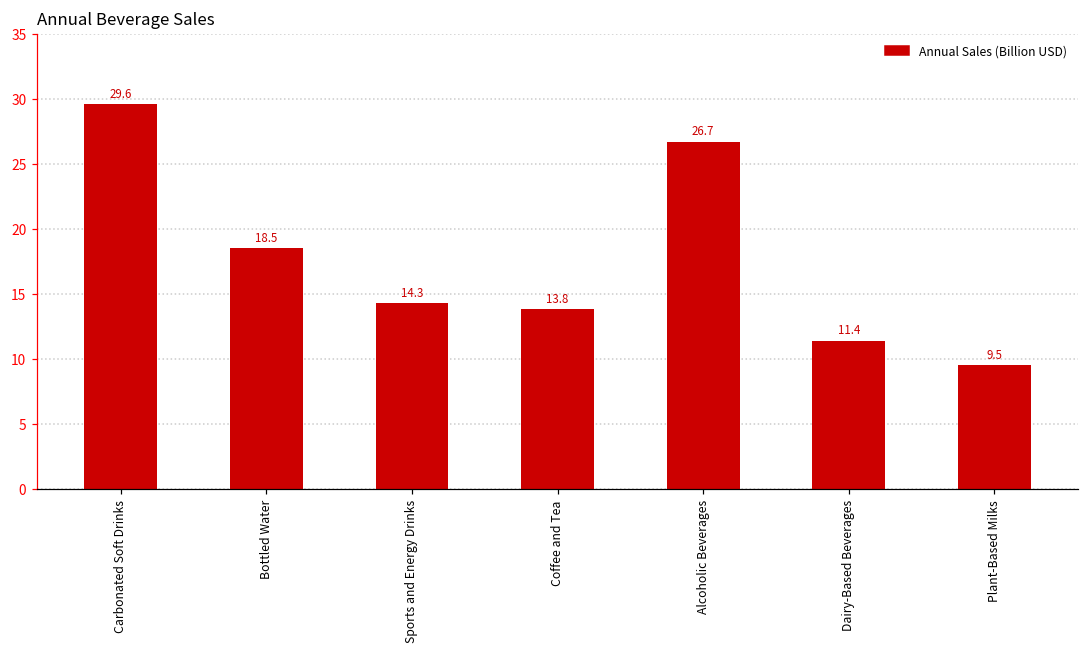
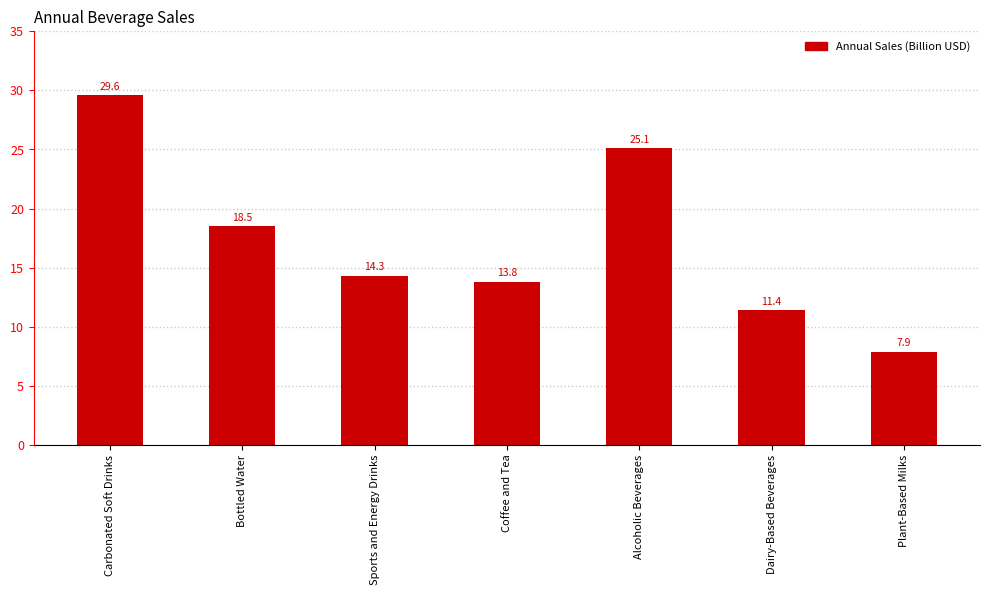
  {
    "Carbonated Soft Drinks": 29.6,
    "Bottled Water": 18.5,
    "Coffee and Tea": 13.8,
-   "Alcoholic Beverages": 26.7,
-   "Plant-Based Milks": 9.5
+   "Alcoholic Beverages": 25.1,
+   "Plant-Based Milks": 7.9
  }
